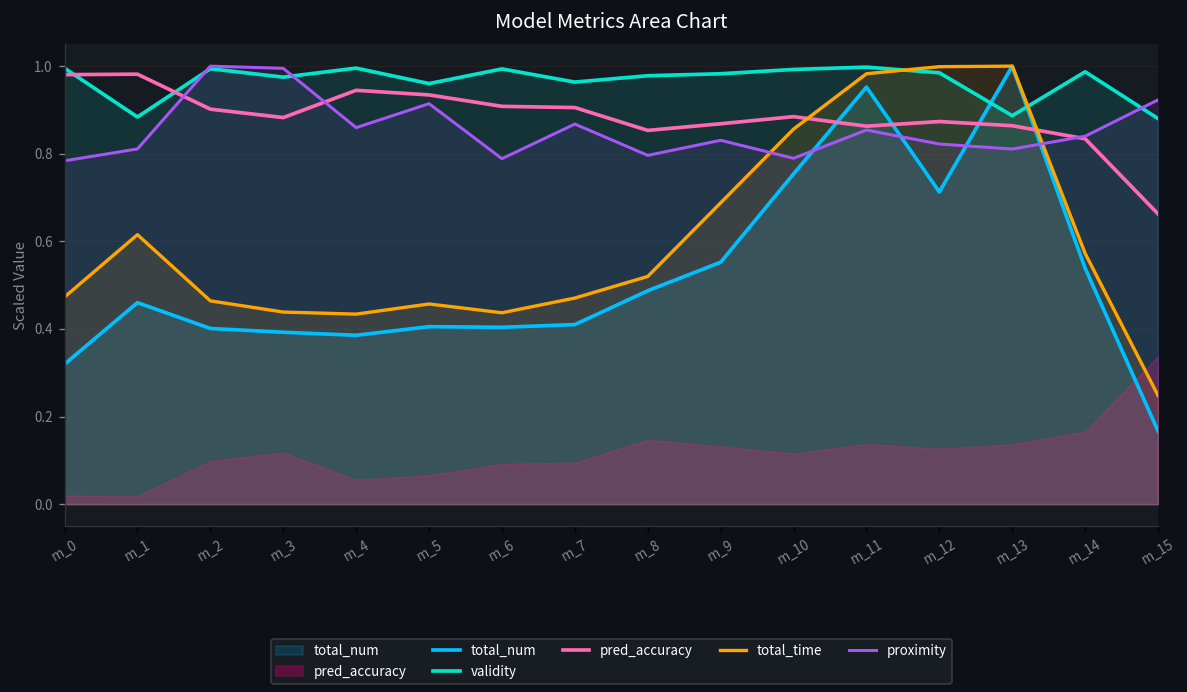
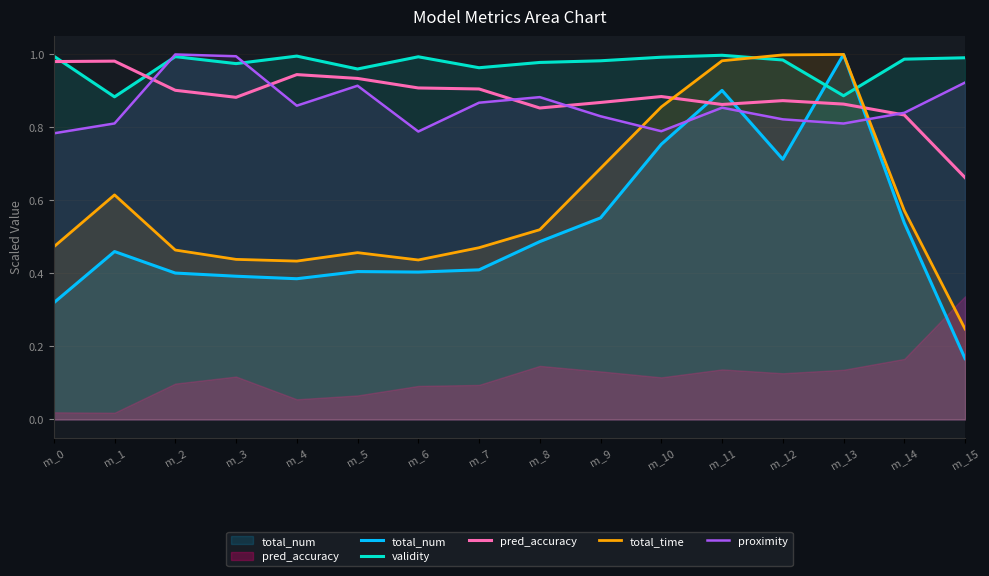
  {
    "total_num": {
      "m_0": 0.32,
      "m_1": 0.46,
      "m_2": 0.40,
      "m_3": 0.39,
      "m_4": 0.39,
      "m_5": 0.41,
      "m_6": 0.40,
      "m_7": 0.41,
      "m_8": 0.49,
      "m_9": 0.55,
      "m_10": 0.75,
-     "m_11": 0.95,
+     "m_11": 0.90,
      "m_12": 0.71,
      "m_14": 0.54,
      "m_15": 0.17
    },
    "validity": {
      "m_0": 1.00,
      "m_1": 0.88,
      "m_3": 0.97,
      "m_4": 1.00,
      "m_5": 0.96,
      "m_6": 0.99,
      "m_7": 0.96,
      "m_8": 0.98,
      "m_9": 0.98,
      "m_10": 0.99,
      "m_11": 1.00,
      "m_12": 0.98,
      "m_13": 0.89,
      "m_14": 0.99,
-     "m_15": 0.88
+     "m_15": 0.99
    },
    "total_time": {
      "m_0": 0.47,
      "m_1": 0.62,
      "m_2": 0.46,
      "m_3": 0.44,
      "m_4": 0.43,
      "m_5": 0.46,
      "m_6": 0.44,
      "m_7": 0.47,
      "m_8": 0.52,
      "m_9": 0.69,
      "m_10": 0.86,
      "m_11": 0.98,
      "m_12": 1.00,
      "m_14": 0.57,
      "m_15": 0.25
    },
    "proximity": {
      "m_0": 0.78,
      "m_1": 0.81,
      "m_3": 1.00,
      "m_4": 0.86,
      "m_5": 0.91,
      "m_6": 0.79,
      "m_7": 0.87,
-     "m_8": 0.80,
+     "m_8": 0.88,
      "m_9": 0.83,
      "m_10": 0.79,
      "m_11": 0.85,
      "m_12": 0.82,
      "m_13": 0.81,
      "m_15": 0.92
    }
  }
